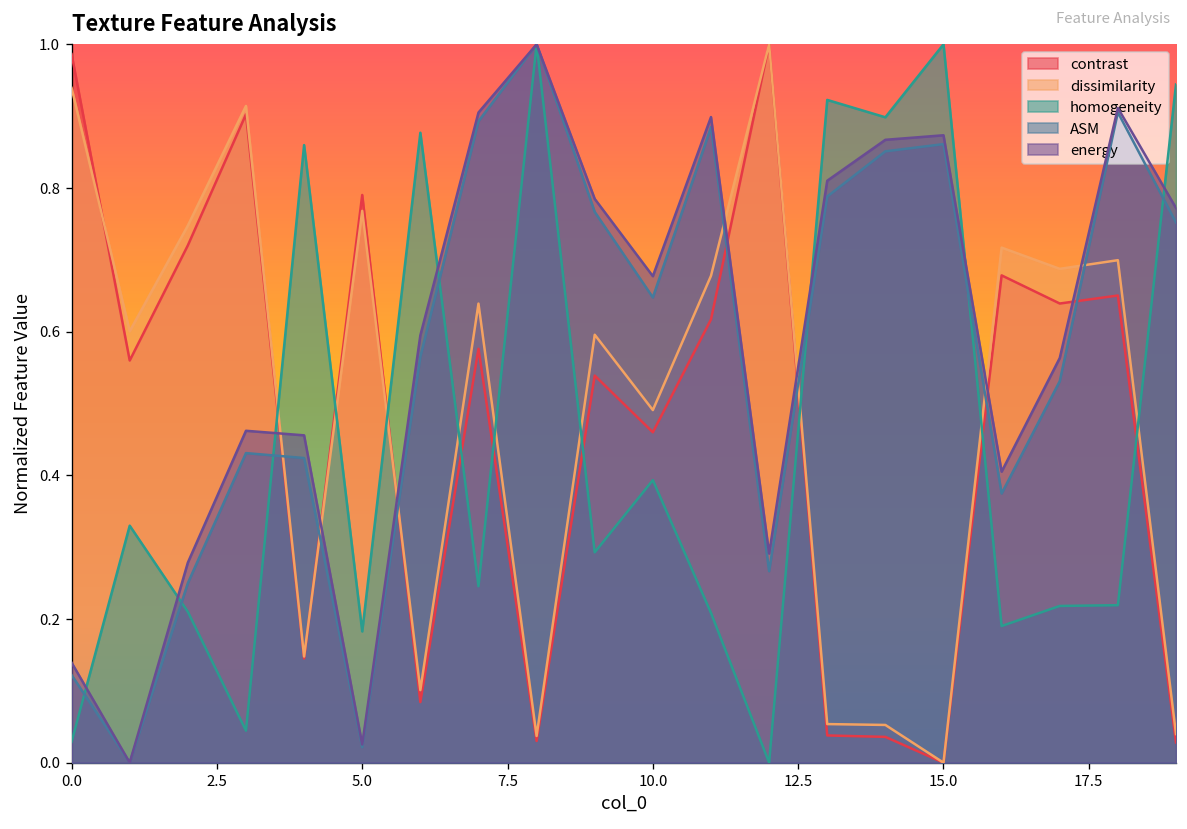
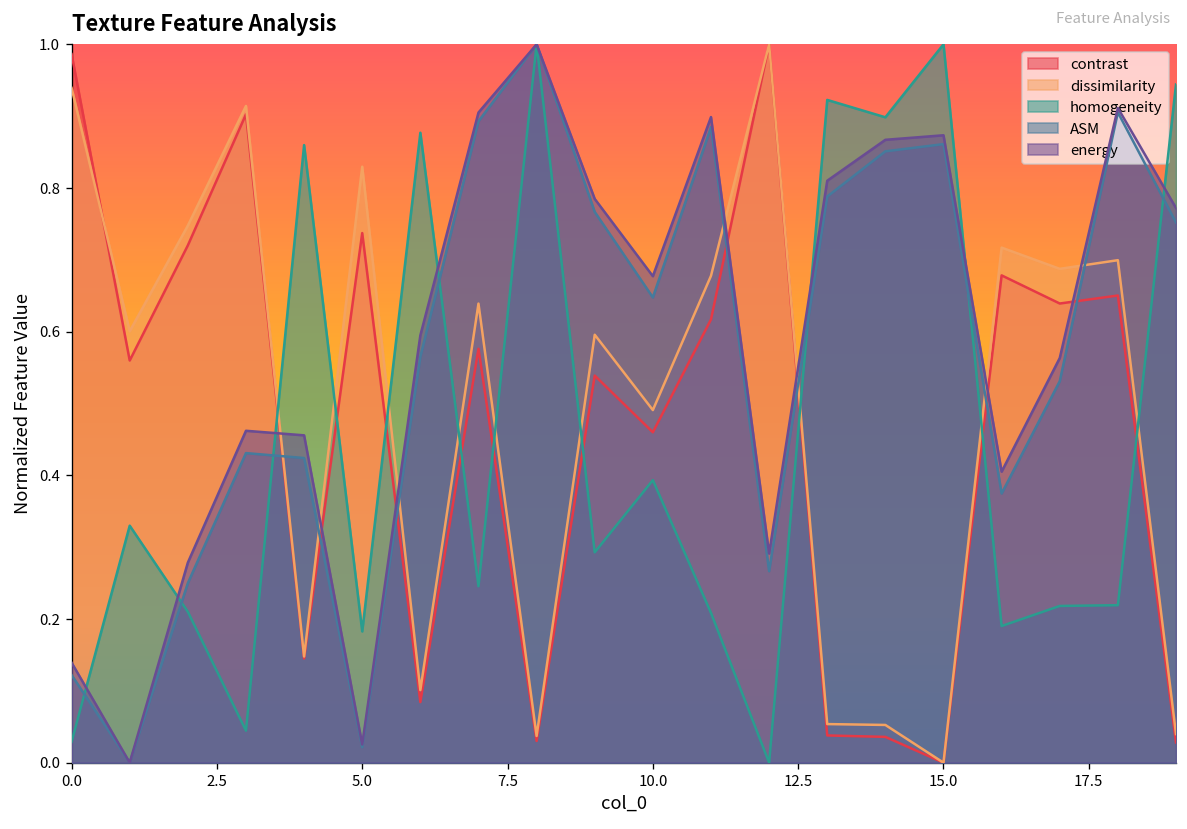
  {
    "contrast": {
      "0.0": 0.99,
-     "5.0": 0.79,
+     "5.0": 0.74,
      "10.0": 0.46
    },
    "dissimilarity": {
      "0.0": 0.94,
-     "5.0": 0.77,
+     "5.0": 0.83,
      "10.0": 0.49
    }
  }
